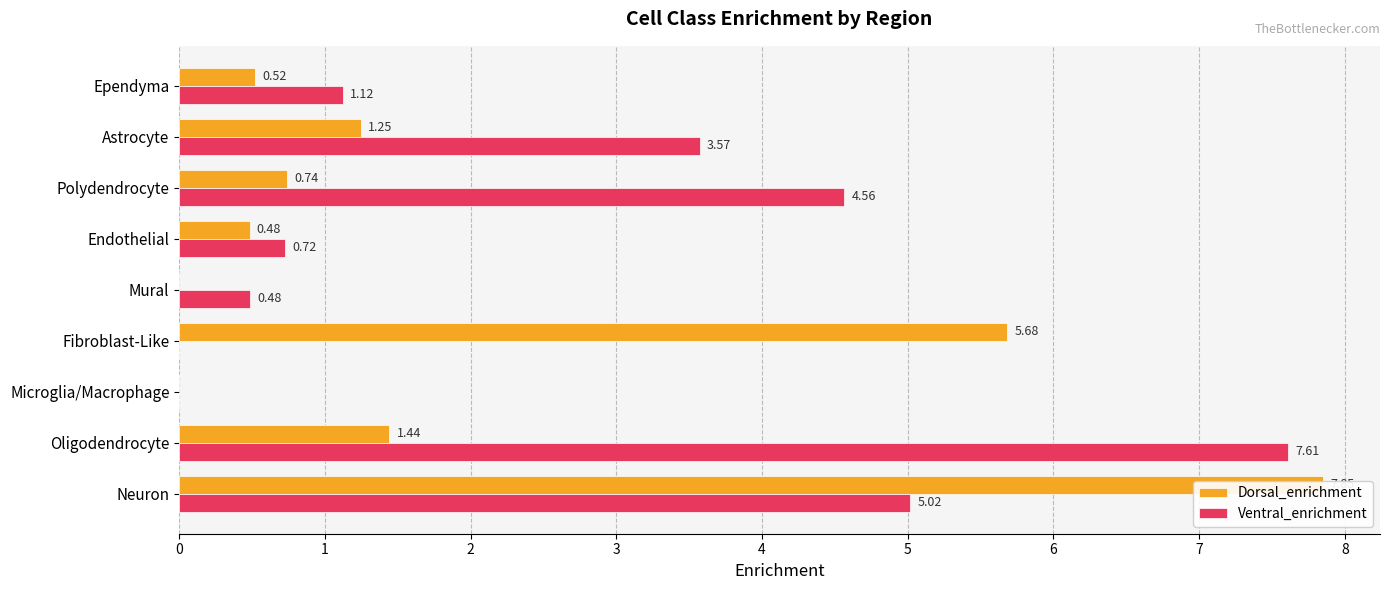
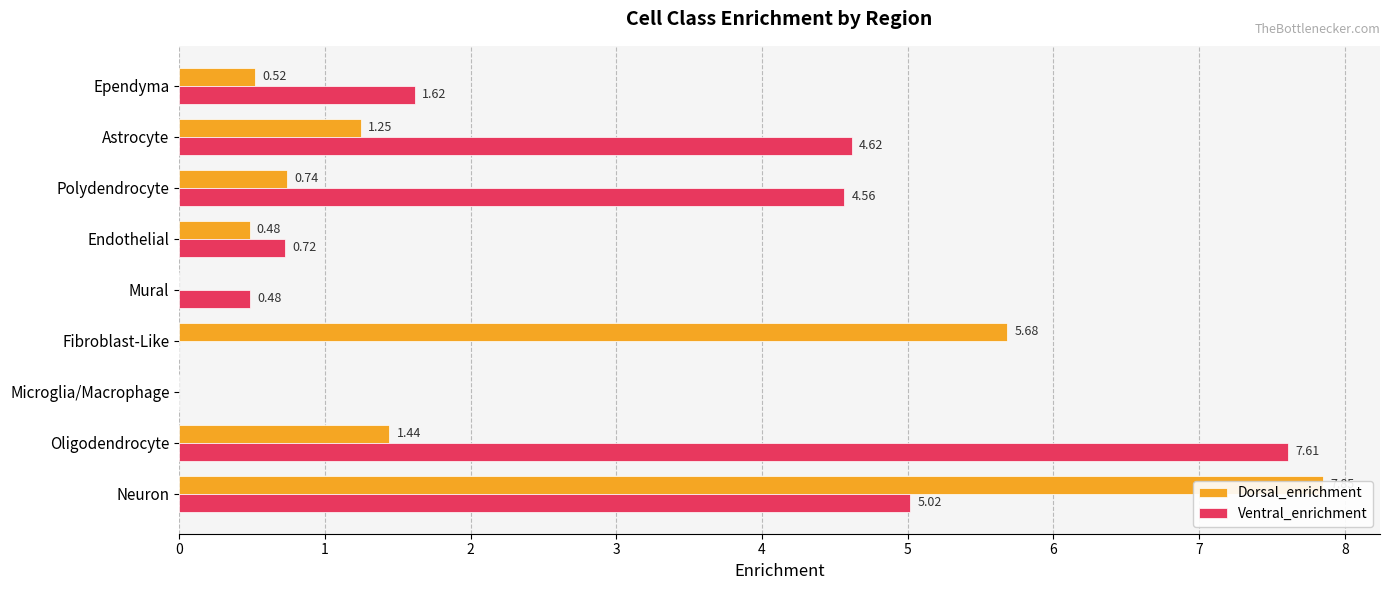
  {
    "Dorsal_enrichment": {
      "Ependyma": 0.52,
      "Astrocyte": 1.25,
      "Polydendrocyte": 0.74,
      "Endothelial": 0.48,
      "Fibroblast-Like": 5.68,
      "Oligodendrocyte": 1.44
    },
    "Ventral_enrichment": {
-     "Ependyma": 1.12,
-     "Astrocyte": 3.57,
+     "Ependyma": 1.62,
+     "Astrocyte": 4.62,
      "Polydendrocyte": 4.56,
      "Endothelial": 0.72,
      "Mural": 0.48,
      "Oligodendrocyte": 7.61,
      "Neuron": 5.02
    }
  }
